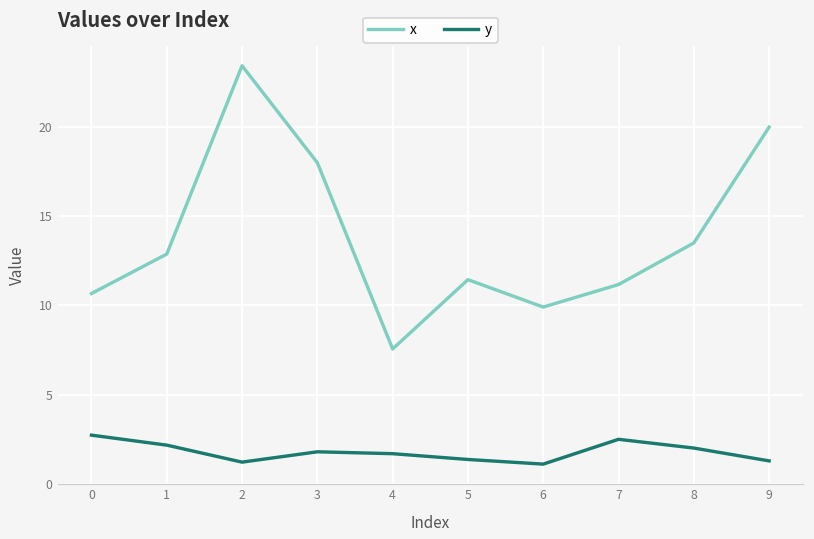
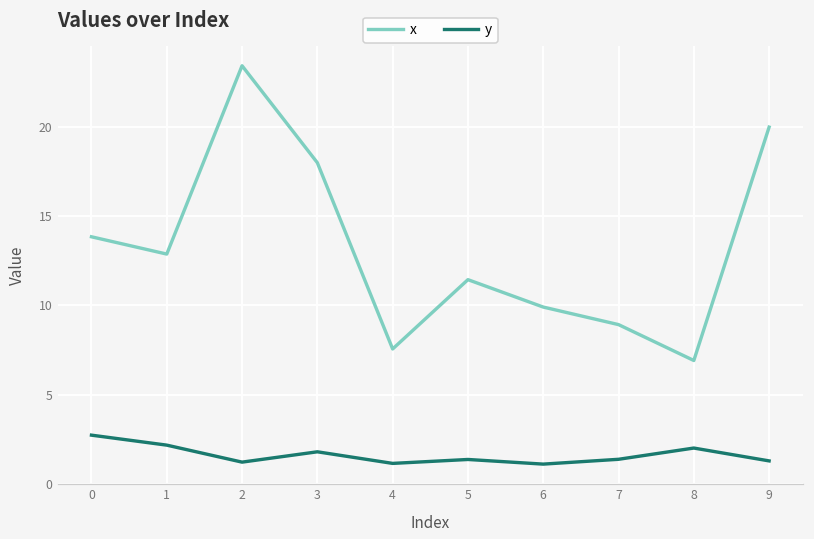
  {
    "x": {
-     "0": 10.7,
+     "0": 13.8,
      "1": 12.9,
      "2": 23.4,
      "3": 18.0,
      "4": 7.6,
      "5": 11.4,
      "6": 9.9,
-     "7": 11.2,
-     "8": 13.5,
+     "7": 8.9,
+     "8": 6.9,
      "9": 20.0
    },
    "y": {
      "0": 2.7,
      "1": 2.2,
      "2": 1.2,
      "3": 1.8,
-     "4": 1.7,
+     "4": 1.1,
      "5": 1.4,
      "6": 1.1,
-     "7": 2.5,
+     "7": 1.4,
      "8": 2.0,
      "9": 1.3
    }
  }
